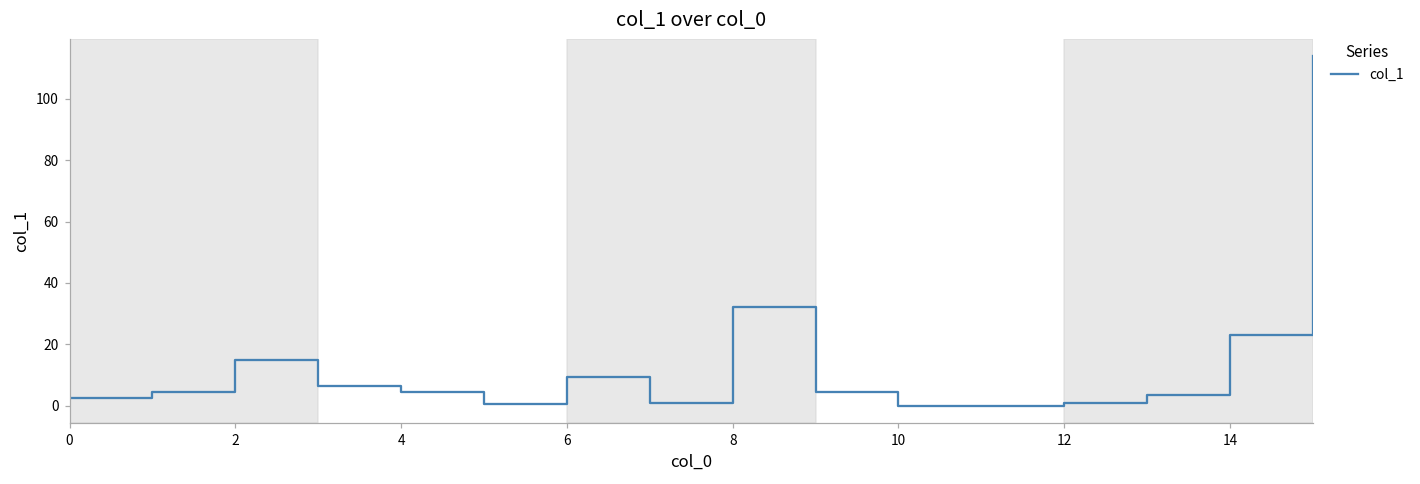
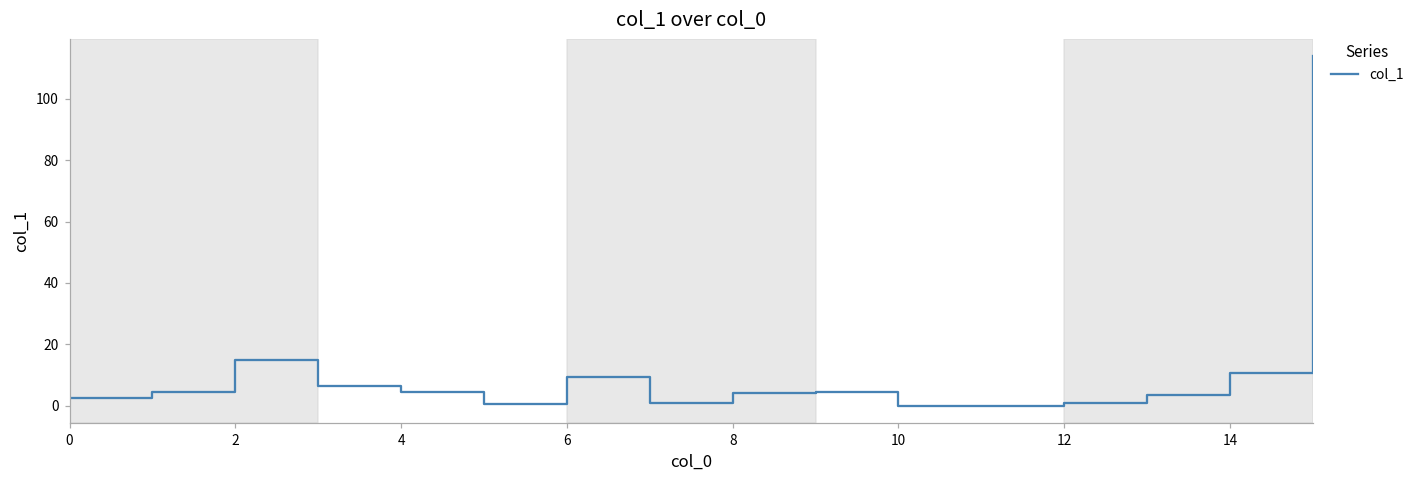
  {
    "0": 3,
    "2": 15,
    "4": 5,
    "6": 9,
-   "8": 32,
+   "8": 4,
    "10": 0,
    "12": 1,
-   "14": 23
+   "14": 11
  }
